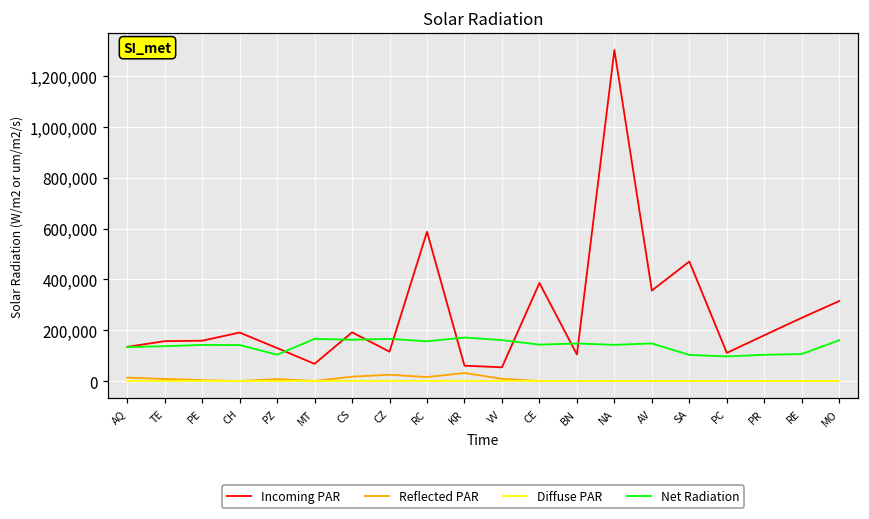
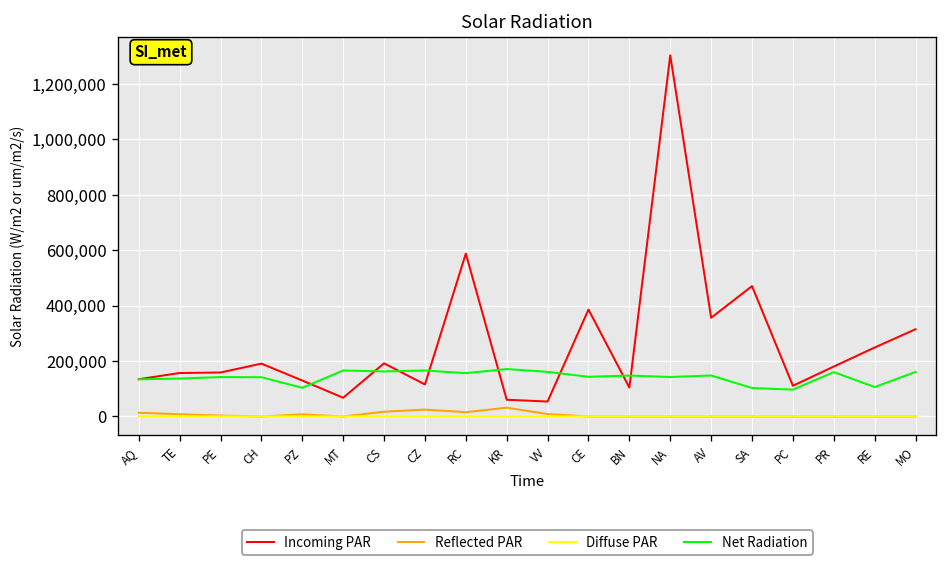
  {
    "Incoming PAR": {
      "TE": "160,000",
      "PE": "160,000",
      "CH": "190,000",
      "PZ": "130,000",
      "MT": "70,000",
      "CS": "190,000",
      "CZ": "120,000",
      "RC": "590,000",
      "KR": "60,000",
      "VV": "50,000",
      "CE": "390,000",
      "BN": "100,000",
      "NA": "1,300,000",
      "AV": "360,000",
      "SA": "470,000",
      "PC": "110,000",
      "PR": "180,000",
      "RE": "250,000",
      "MO": "310,000"
    },
    "Reflected PAR": {
      "AQ": "10,000",
      "CS": "20,000",
      "CZ": "20,000",
      "RC": "20,000",
      "KR": "30,000"
    },
    "Diffuse PAR": {
      "AQ": "0",
      "CS": "0",
      "CZ": "0",
      "RC": "0",
      "KR": "0"
    },
    "Net Radiation": {
      "TE": "140,000",
      "PE": "140,000",
      "CH": "140,000",
      "PZ": "100,000",
      "MT": "170,000",
      "CS": "160,000",
      "CZ": "170,000",
      "RC": "160,000",
      "KR": "170,000",
      "VV": "160,000",
      "CE": "140,000",
      "BN": "150,000",
      "NA": "140,000",
      "AV": "150,000",
      "SA": "100,000",
      "PC": "100,000",
-     "PR": "100,000",
+     "PR": "160,000",
      "RE": "110,000",
      "MO": "160,000"
    }
  }
